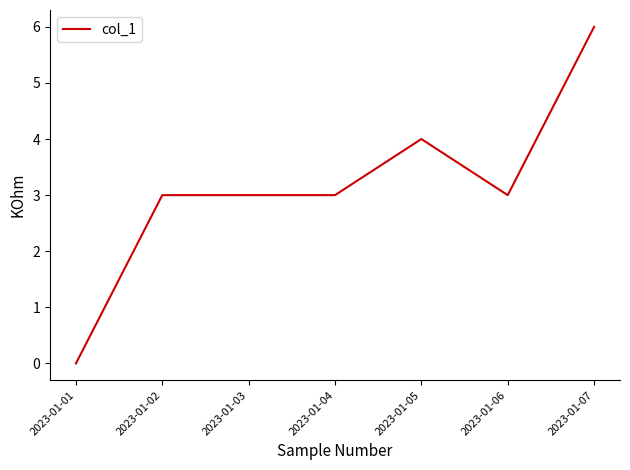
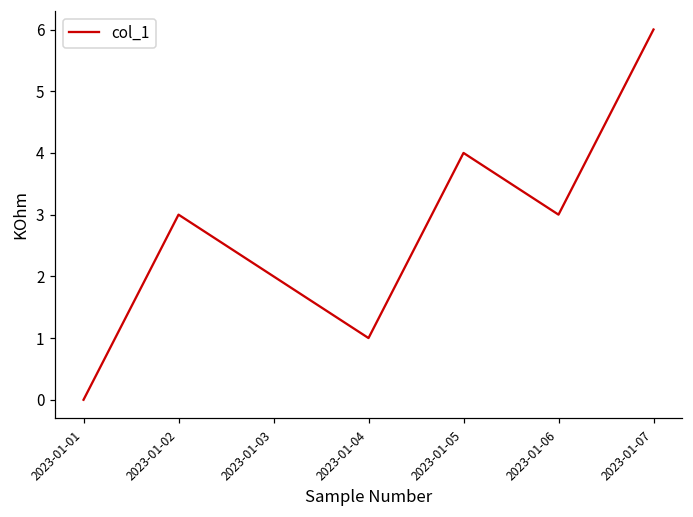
  {
    "2023-01-01": 0,
    "2023-01-02": 3,
-   "2023-01-03": 3,
-   "2023-01-04": 3,
+   "2023-01-03": 2,
+   "2023-01-04": 1,
    "2023-01-05": 4,
    "2023-01-06": 3,
    "2023-01-07": 6
  }
